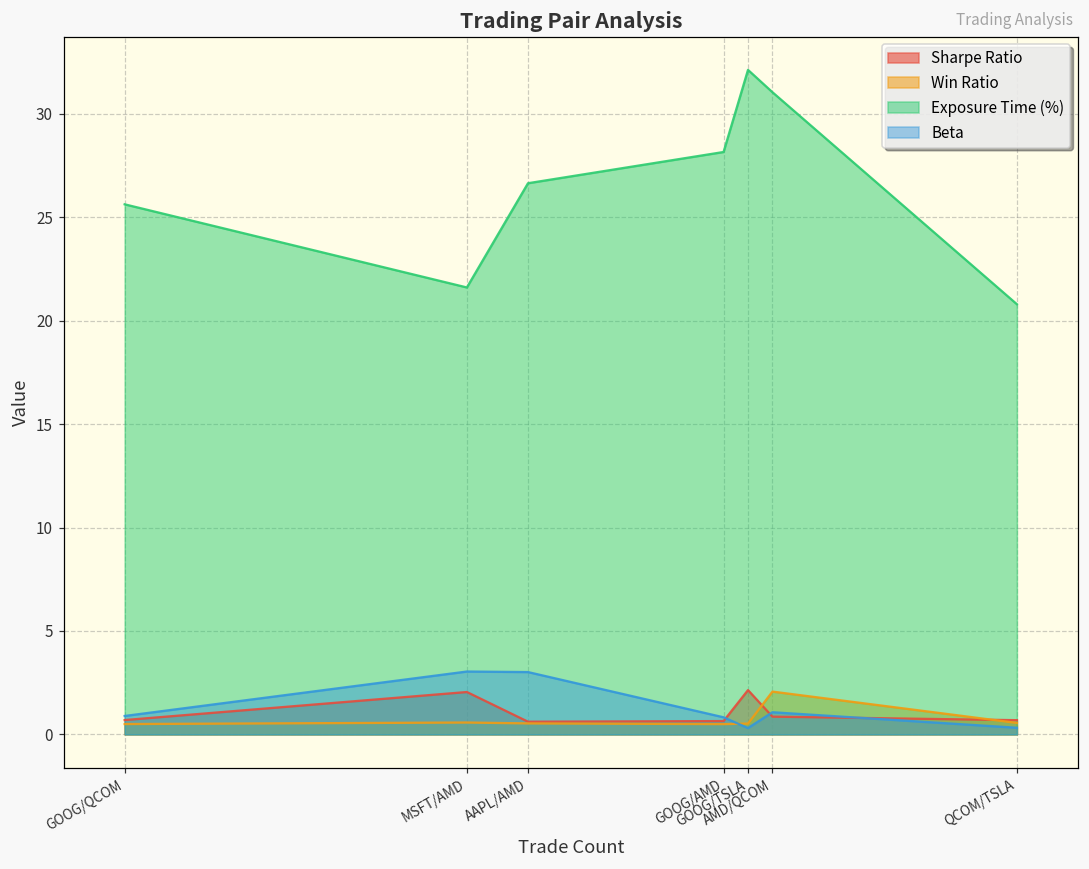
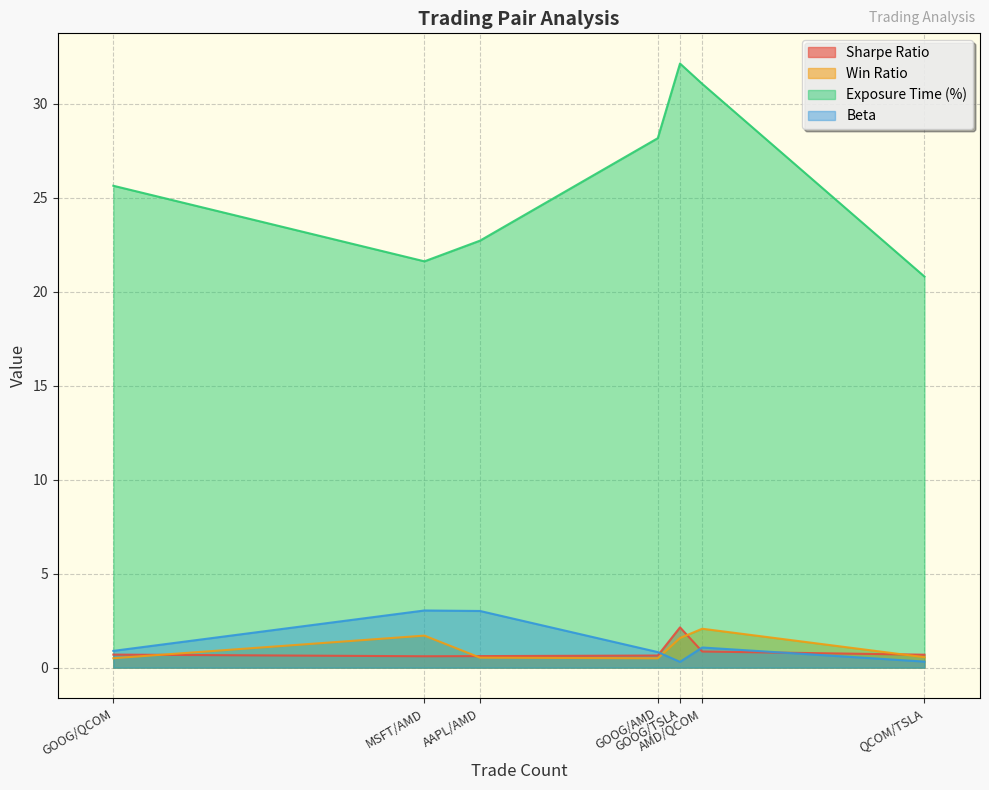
  {
    "Sharpe Ratio": {
      "GOOG/QCOM": 0.7,
-     "MSFT/AMD": 2.0,
+     "MSFT/AMD": 0.6,
      "GOOG/AMD": 0.6,
      "GOOG/TSLA": 2.1,
      "AMD/QCOM": 0.9
    },
    "Win Ratio": {
      "GOOG/QCOM": 0.5,
-     "MSFT/AMD": 0.6,
+     "MSFT/AMD": 1.7,
      "GOOG/AMD": 0.5,
-     "GOOG/TSLA": 0.5,
+     "GOOG/TSLA": 1.6,
      "AMD/QCOM": 2.1
    },
    "Exposure Time (%)": {
      "GOOG/QCOM": 25.6,
      "MSFT/AMD": 21.6,
-     "AAPL/AMD": 26.7,
+     "AAPL/AMD": 22.7,
      "GOOG/AMD": 28.2,
      "GOOG/TSLA": 32.1,
      "AMD/QCOM": 31.1,
      "QCOM/TSLA": 20.8
    },
    "Beta": {
      "GOOG/QCOM": 0.9,
      "MSFT/AMD": 3.0,
      "AAPL/AMD": 3.0,
      "GOOG/AMD": 0.8,
      "GOOG/TSLA": 0.3,
      "AMD/QCOM": 1.1,
      "QCOM/TSLA": 0.3
    }
  }
